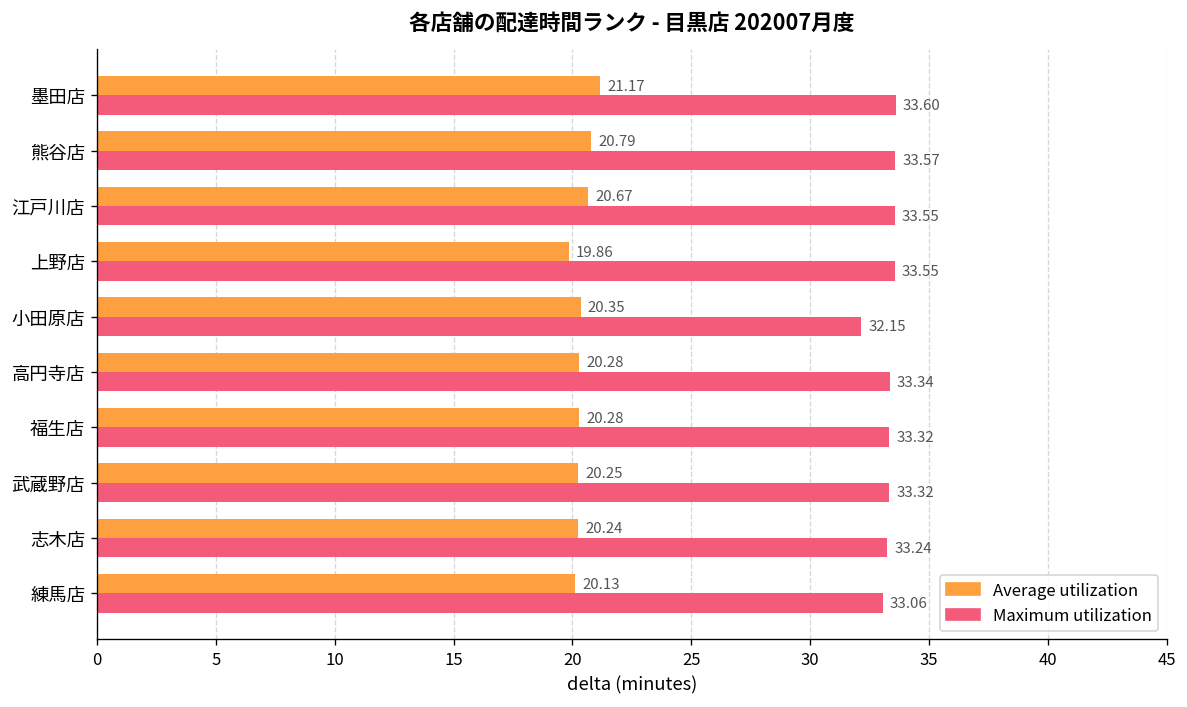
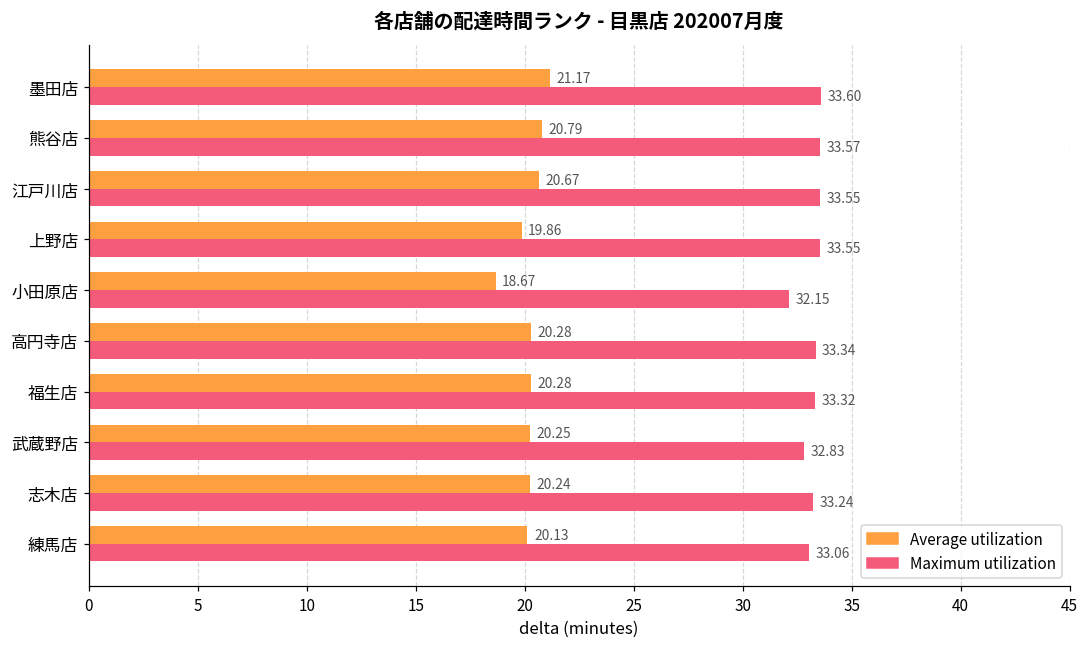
  {
    "Average utilization": {
      "墨田店": 21.17,
      "熊谷店": 20.79,
      "江戸川店": 20.67,
      "上野店": 19.86,
-     "小田原店": 20.35,
+     "小田原店": 18.67,
      "高円寺店": 20.28,
      "福生店": 20.28,
      "武蔵野店": 20.25,
      "志木店": 20.24,
      "練馬店": 20.13
    },
    "Maximum utilization": {
      "墨田店": 33.60,
      "熊谷店": 33.57,
      "江戸川店": 33.55,
      "上野店": 33.55,
      "小田原店": 32.15,
      "高円寺店": 33.34,
      "福生店": 33.32,
-     "武蔵野店": 33.32,
+     "武蔵野店": 32.83,
      "志木店": 33.24,
      "練馬店": 33.06
    }
  }
